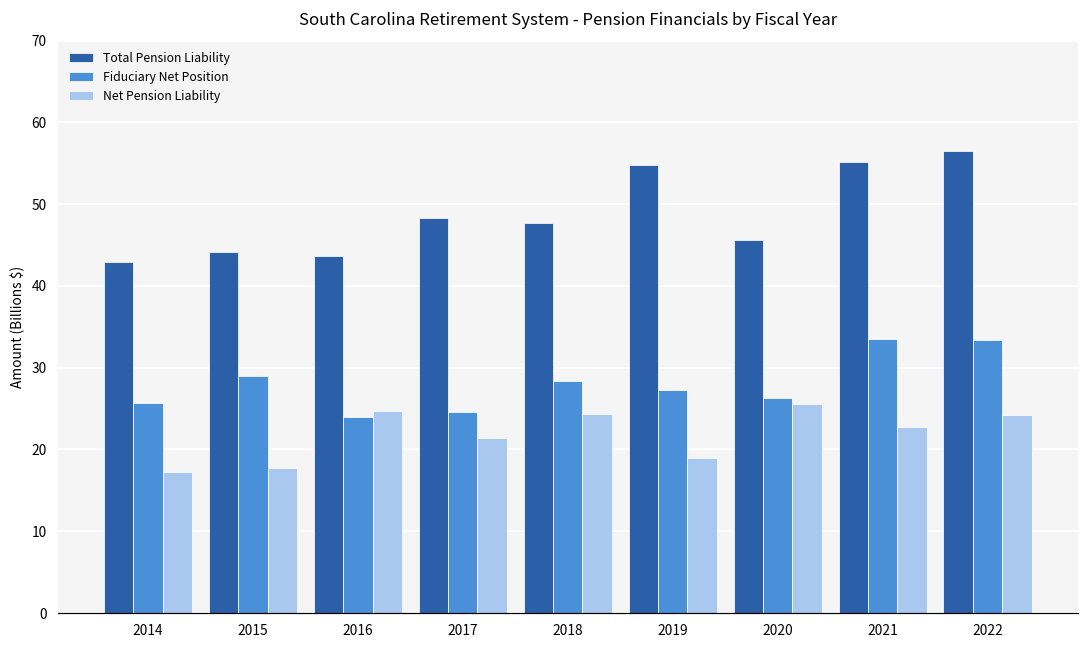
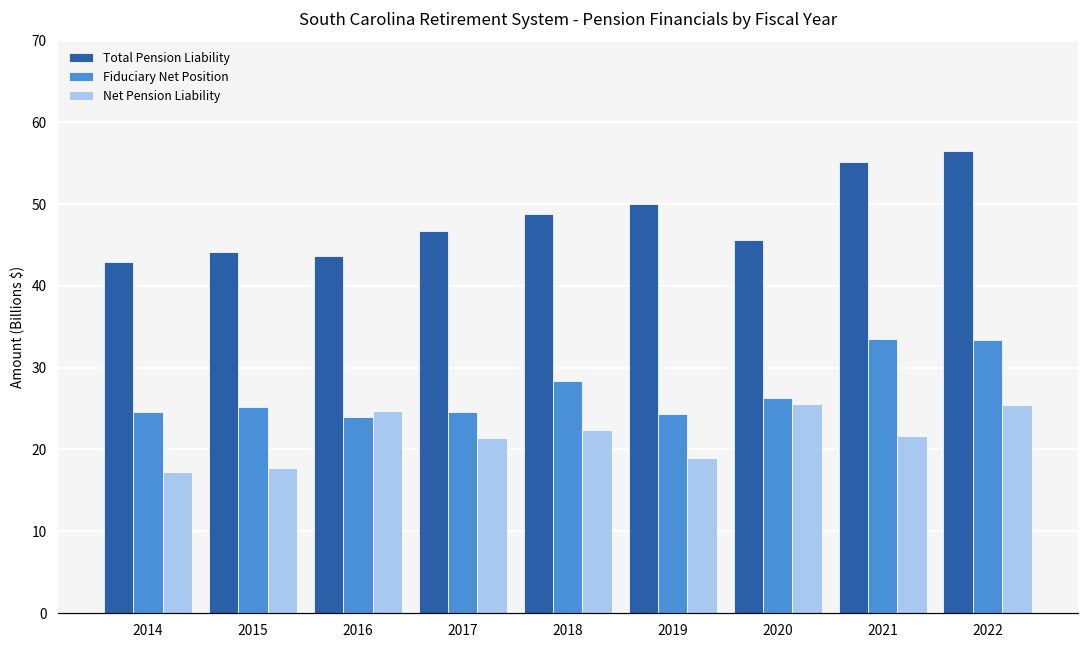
  {
    "Total Pension Liability": {
      "2014": 43,
      "2015": 44,
      "2016": 44,
-     "2017": 48,
-     "2018": 48,
-     "2019": 55,
+     "2017": 47,
+     "2018": 49,
+     "2019": 50,
      "2020": 46,
      "2021": 55,
      "2022": 56
    },
    "Fiduciary Net Position": {
-     "2014": 26,
-     "2015": 29,
+     "2014": 25,
+     "2015": 25,
      "2016": 24,
      "2017": 25,
      "2018": 28,
-     "2019": 27,
+     "2019": 24,
      "2020": 26,
      "2021": 33,
      "2022": 33
    },
    "Net Pension Liability": {
      "2014": 17,
      "2015": 18,
      "2016": 25,
      "2017": 21,
-     "2018": 24,
+     "2018": 22,
      "2019": 19,
      "2020": 26,
-     "2021": 23,
-     "2022": 24
+     "2021": 22,
+     "2022": 25
    }
  }
